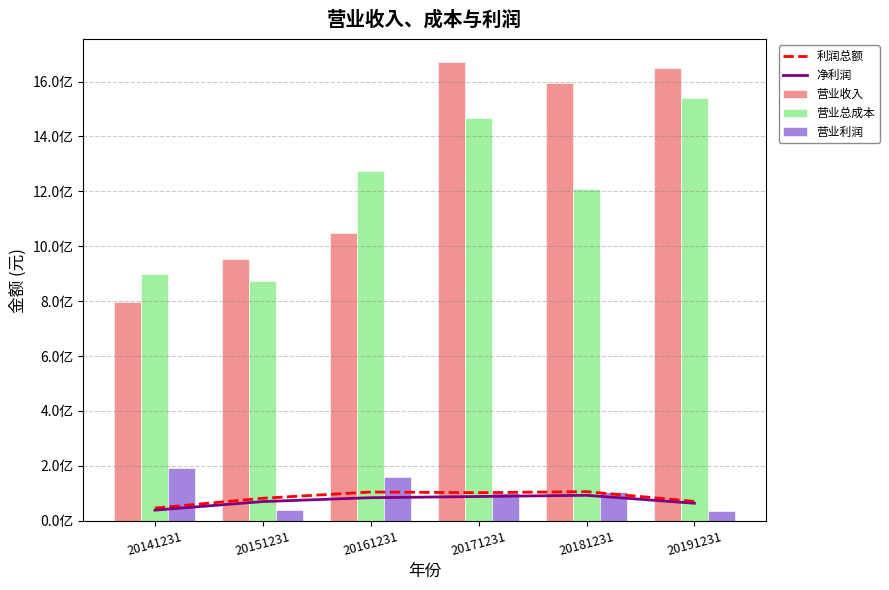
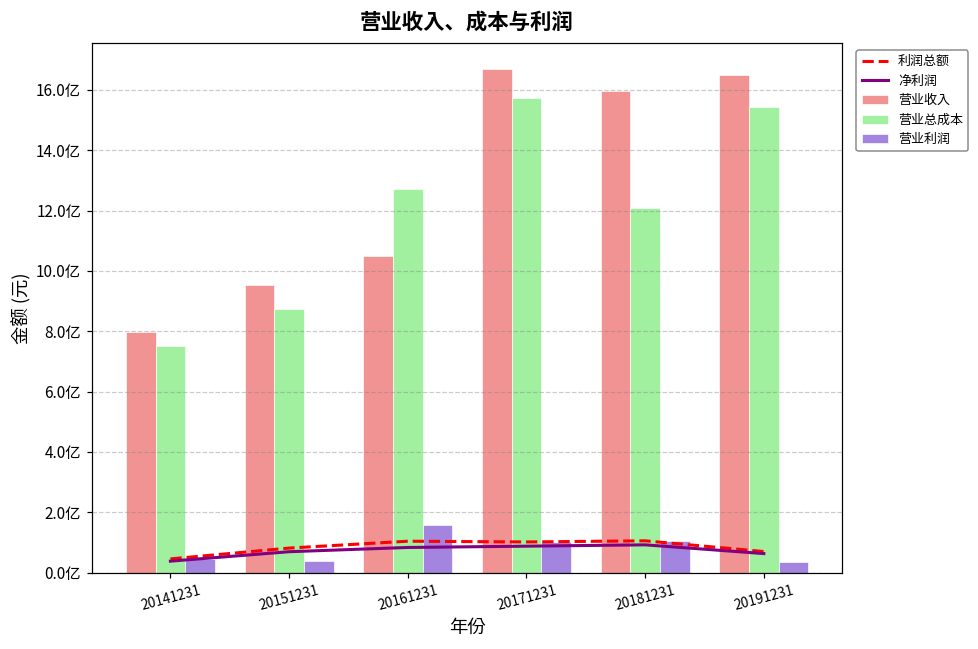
  {
    "营业收入": {
      "20141231": "8.0亿",
      "20151231": "9.5亿",
      "20161231": "10.5亿",
      "20171231": "16.7亿",
      "20181231": "15.9亿",
      "20191231": "16.5亿"
    },
    "利润总额": {
      "20151231": "0.8亿",
      "20161231": "1.0亿",
      "20171231": "1.0亿",
      "20181231": "1.1亿"
    },
    "营业总成本": {
-     "20141231": "9.0亿",
+     "20141231": "7.5亿",
      "20151231": "8.7亿",
      "20161231": "12.7亿",
-     "20171231": "14.7亿",
+     "20171231": "15.7亿",
      "20181231": "12.1亿",
      "20191231": "15.4亿"
    },
    "净利润": {
      "20151231": "0.7亿",
      "20161231": "0.8亿",
      "20171231": "0.9亿",
      "20181231": "0.9亿"
    },
    "营业利润": {
-     "20141231": "1.9亿",
+     "20141231": "0.4亿",
      "20151231": "0.4亿",
      "20161231": "1.6亿",
      "20171231": "1.0亿",
      "20181231": "1.1亿",
      "20191231": "0.3亿"
    }
  }
